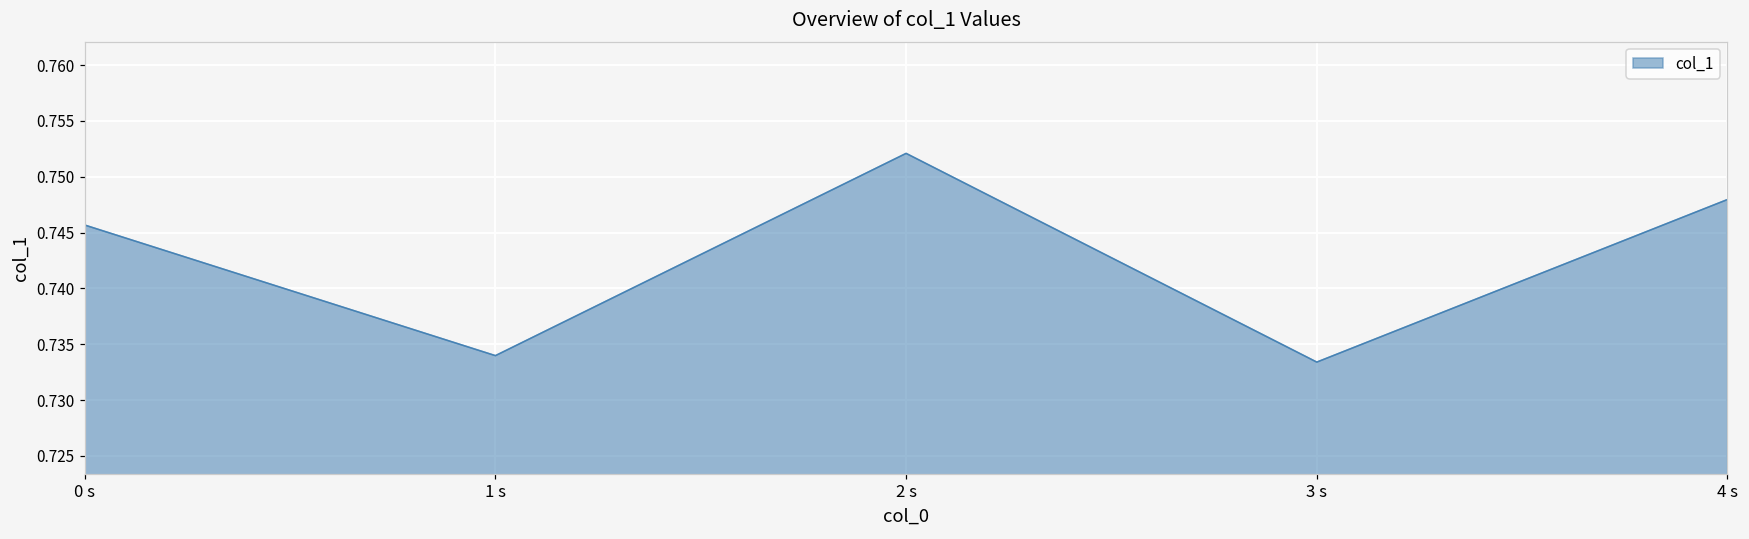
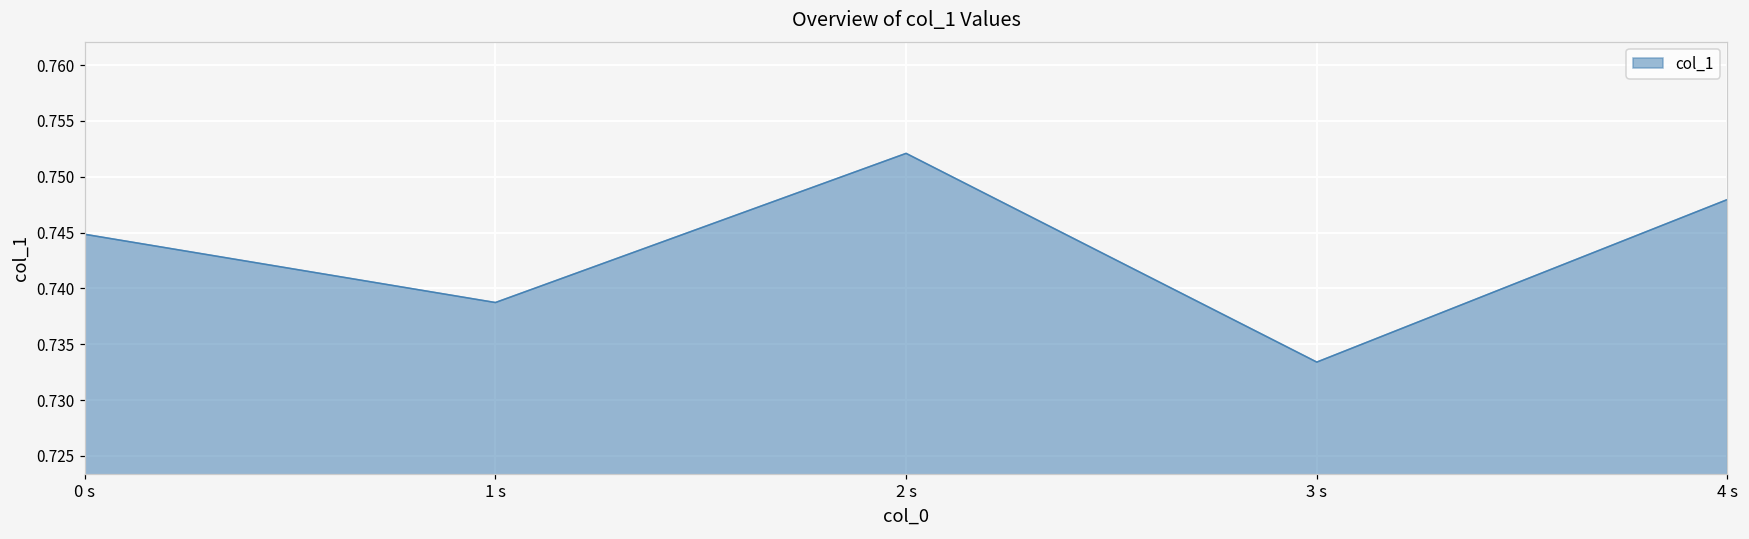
  {
-   "0 s": 0.7457,
-   "1 s": 0.7340,
+   "0 s": 0.7448,
+   "1 s": 0.7387,
    "2 s": 0.7521,
    "3 s": 0.7334,
    "4 s": 0.7480
  }
